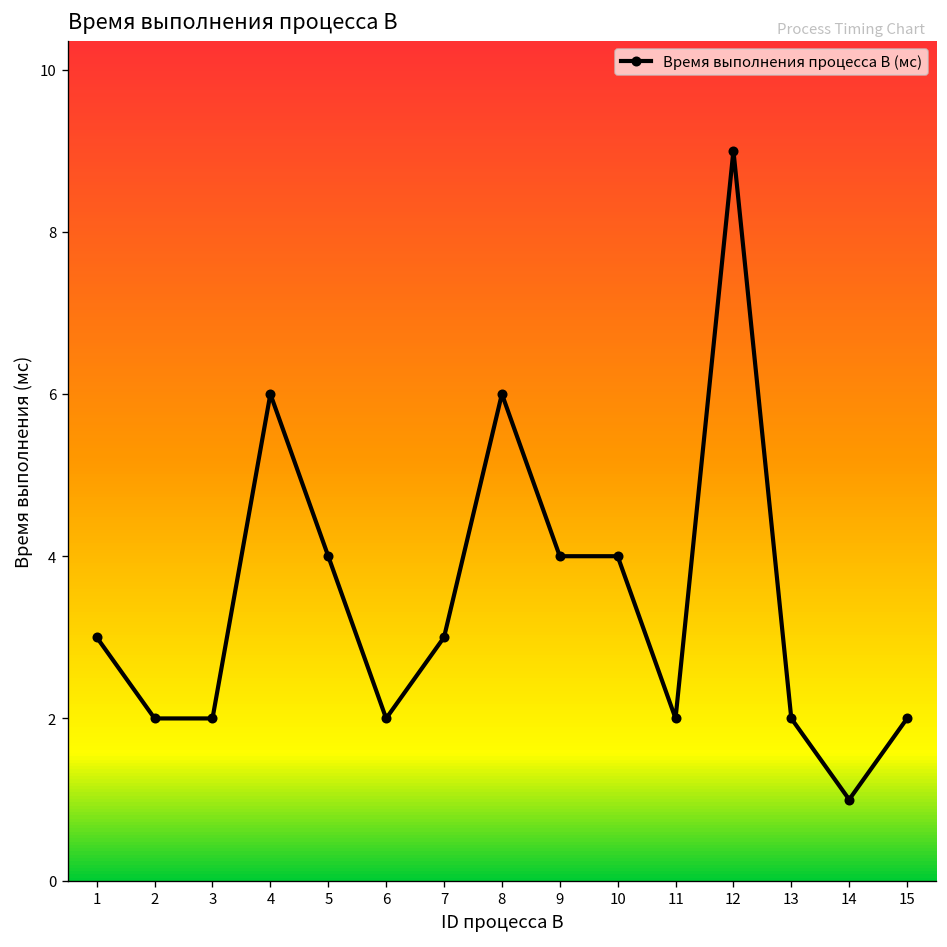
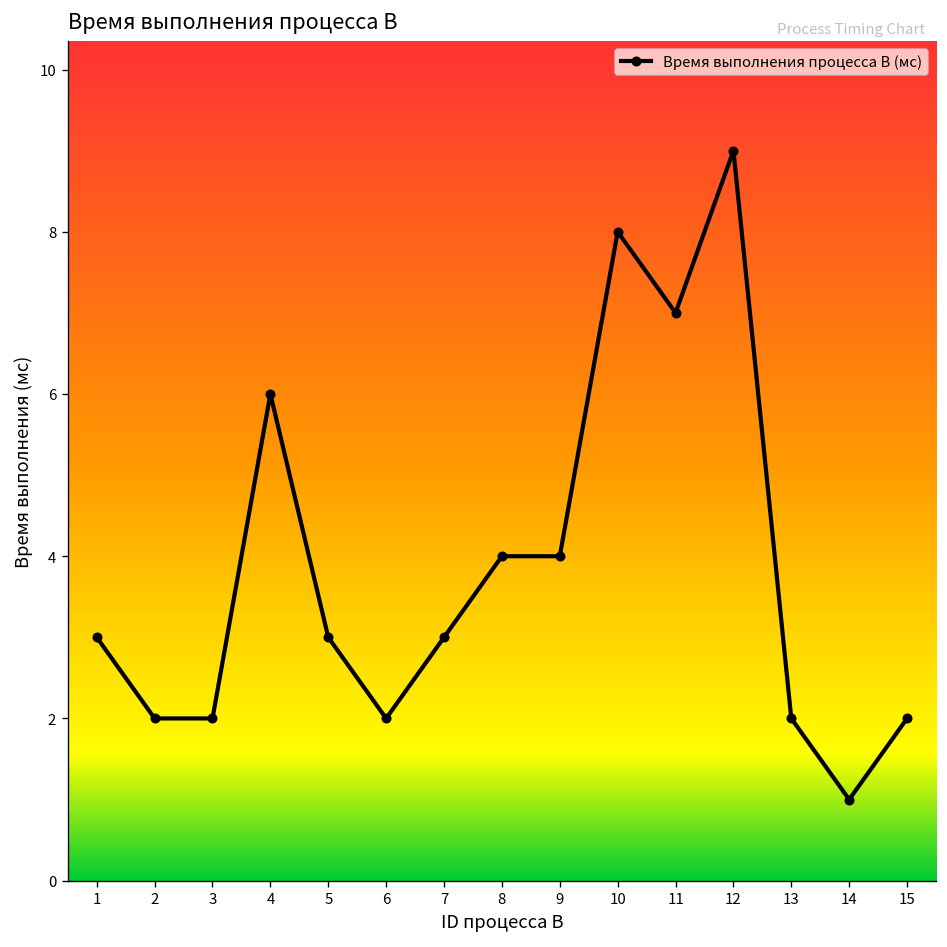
  {
    "1": 3,
    "2": 2,
    "3": 2,
    "4": 6,
-   "5": 4,
+   "5": 3,
    "6": 2,
    "7": 3,
-   "8": 6,
+   "8": 4,
    "9": 4,
-   "10": 4,
-   "11": 2,
+   "10": 8,
+   "11": 7,
    "12": 9,
    "13": 2,
    "14": 1,
    "15": 2
  }
